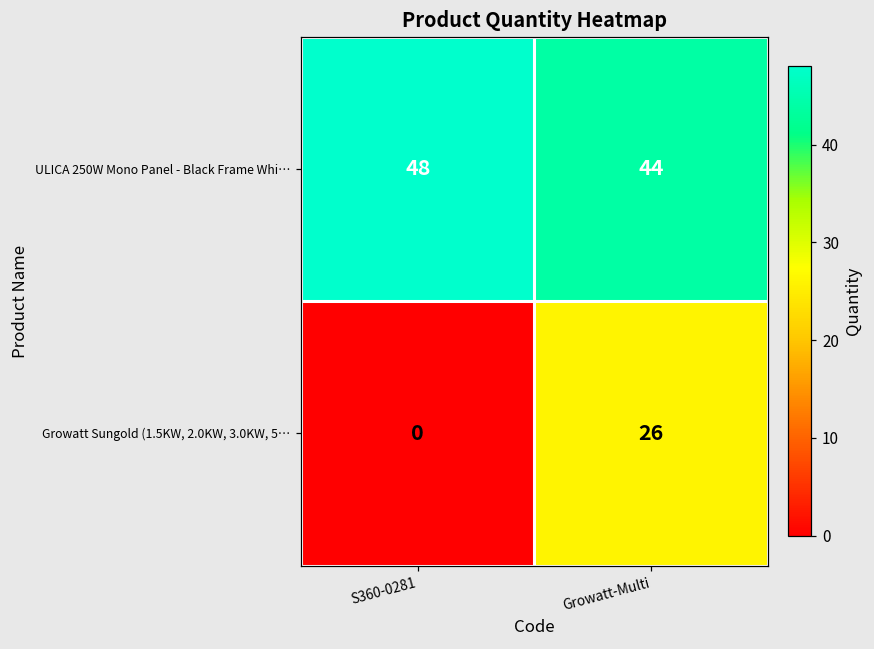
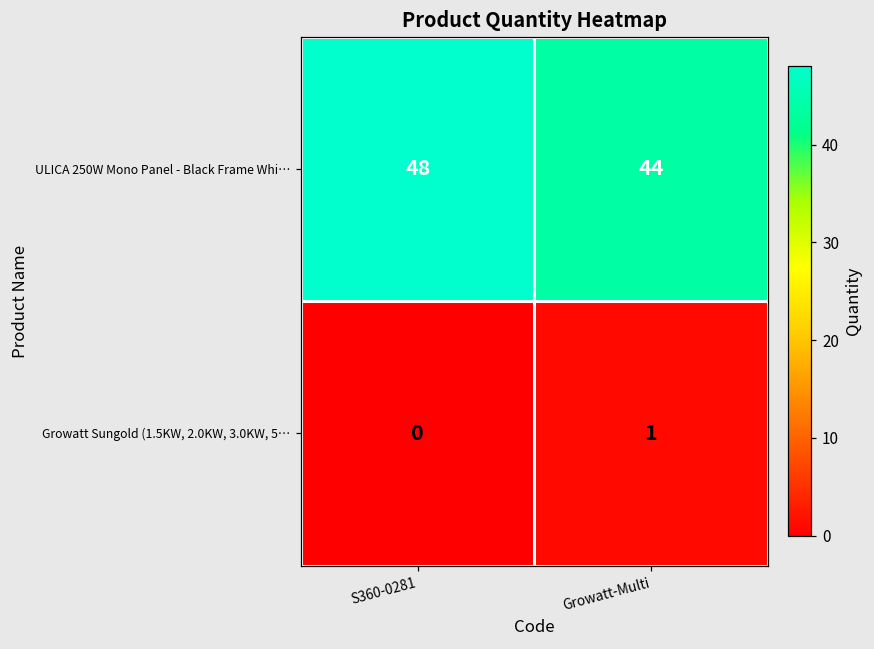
  {
    "ULICA 250W Mono Panel - Black Frame Whi…": {
      "S360-0281": 48,
      "Growatt-Multi": 44
    },
    "Growatt Sungold (1.5KW, 2.0KW, 3.0KW, 5…": {
      "S360-0281": 0,
-     "Growatt-Multi": 26
+     "Growatt-Multi": 1
    }
  }
